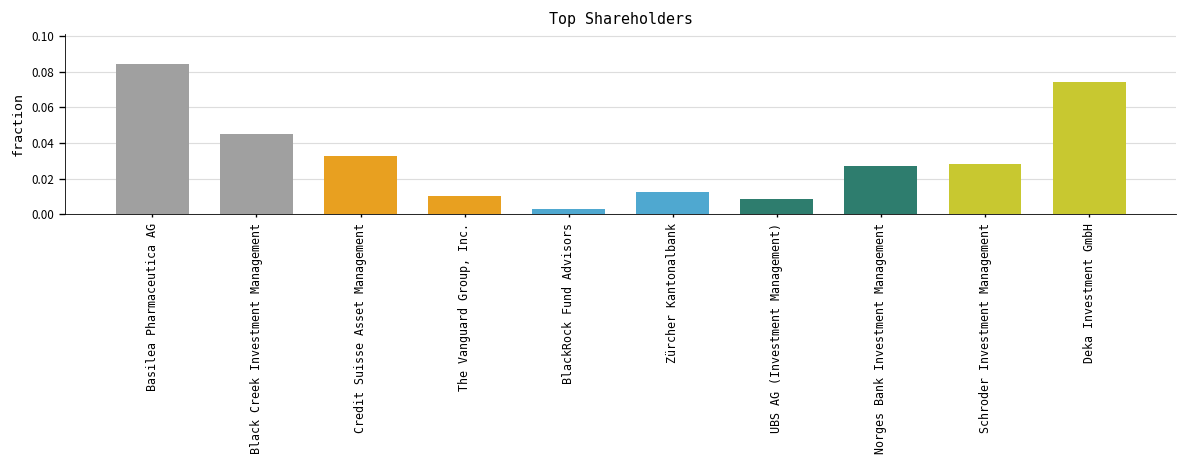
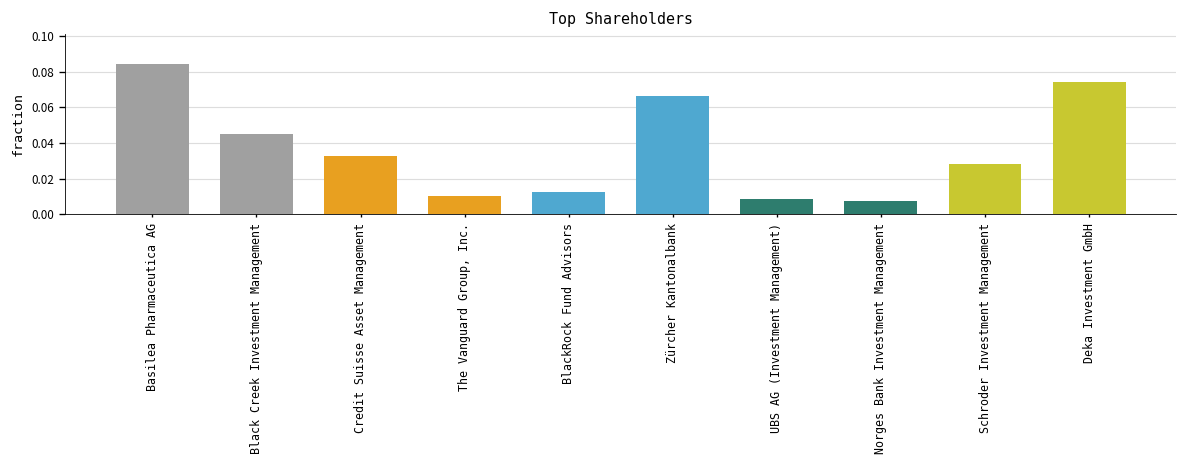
  {
    "Basilea Pharmaceutica AG": 0.084,
    "Black Creek Investment Management": 0.045,
    "Credit Suisse Asset Management": 0.033,
    "The Vanguard Group, Inc.": 0.010,
-   "BlackRock Fund Advisors": 0.003,
-   "Zürcher Kantonalbank": 0.013,
+   "BlackRock Fund Advisors": 0.013,
+   "Zürcher Kantonalbank": 0.067,
    "UBS AG (Investment Management)": 0.009,
-   "Norges Bank Investment Management": 0.027,
+   "Norges Bank Investment Management": 0.008,
    "Schroder Investment Management": 0.028,
    "Deka Investment GmbH": 0.074
  }
